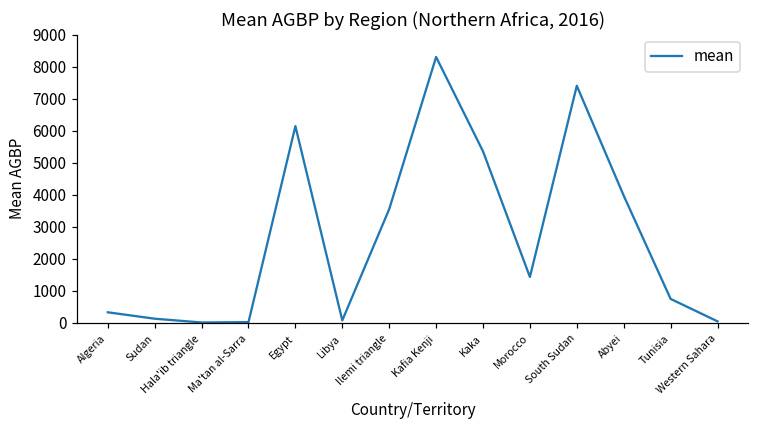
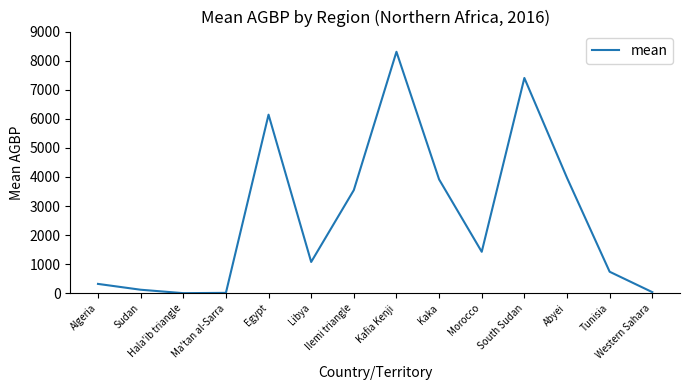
  {
    "Algeria": 300,
    "Sudan": 100,
    "Hala'ib triangle": 0,
    "Ma'tan al-Sarra": 0,
    "Egypt": 6100,
-   "Libya": 100,
+   "Libya": 1100,
    "Ilemi triangle": 3500,
    "Kafia Kenji": 8300,
-   "Kaka": 5400,
+   "Kaka": 3900,
    "Morocco": 1400,
    "South Sudan": 7400,
    "Abyei": 4000,
    "Tunisia": 700,
    "Western Sahara": 0
  }
